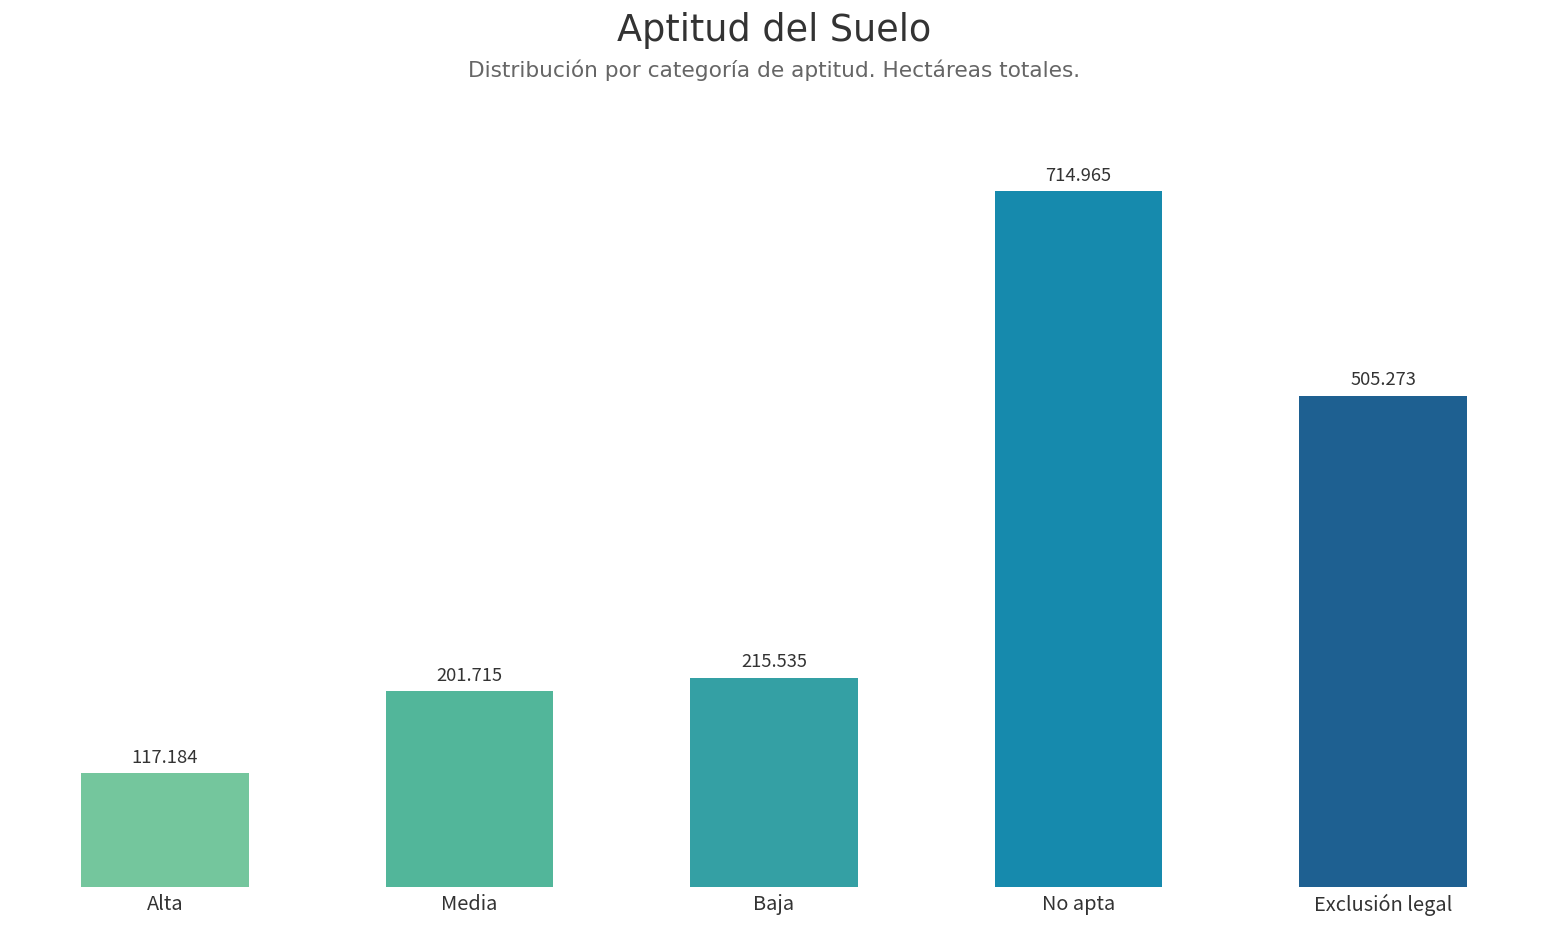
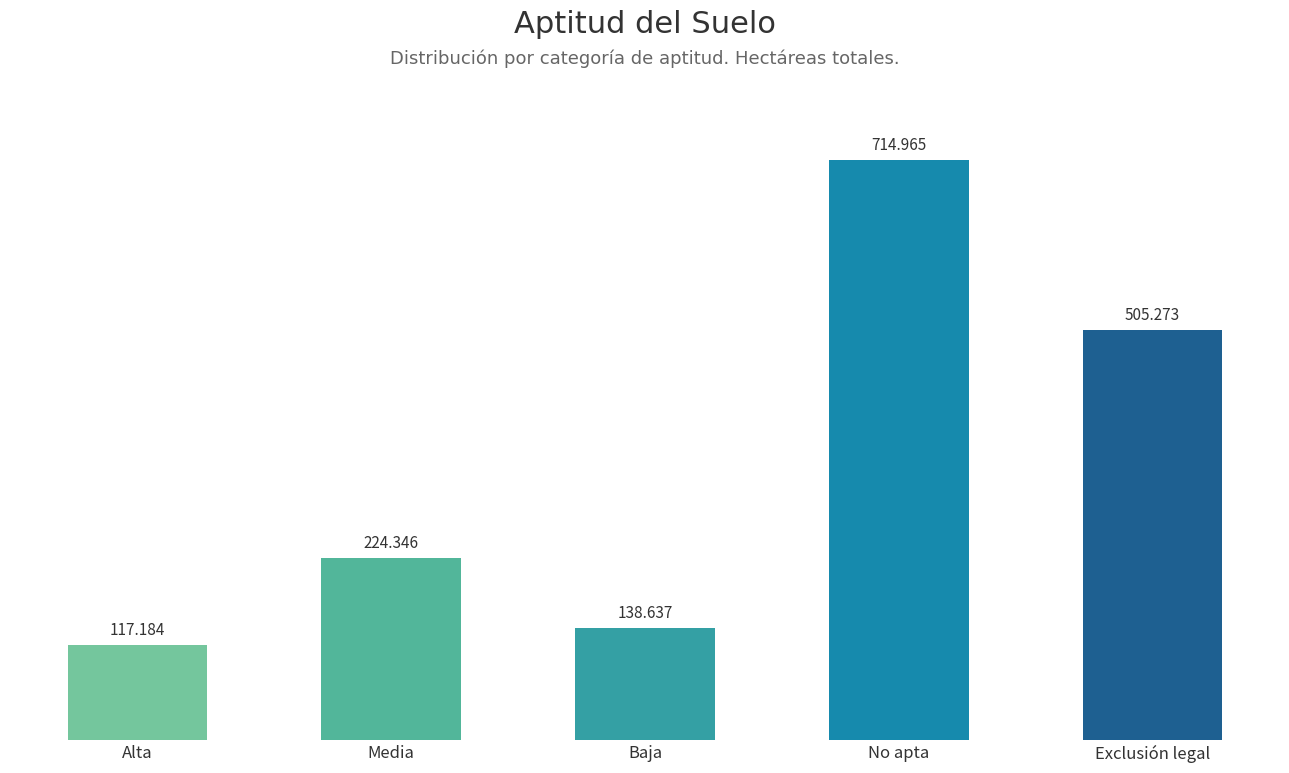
  {
    "Alta": 117.184,
-   "Media": 201.715,
-   "Baja": 215.535,
+   "Media": 224.346,
+   "Baja": 138.637,
    "No apta": 714.965,
    "Exclusión legal": 505.273
  }
